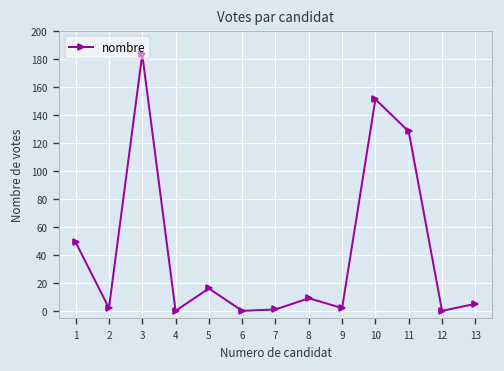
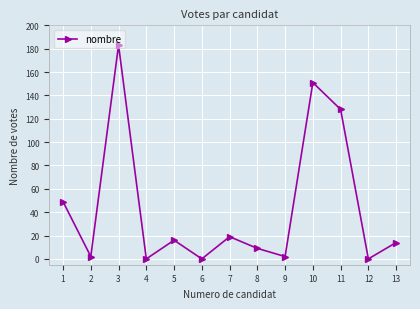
  {
    "1": 49,
    "2": 2,
    "4": 0,
    "5": 16,
    "6": 0,
-   "7": 1,
+   "7": 19,
    "8": 9,
    "9": 2,
    "10": 151,
    "11": 128,
    "12": 0,
-   "13": 5
+   "13": 14
  }
